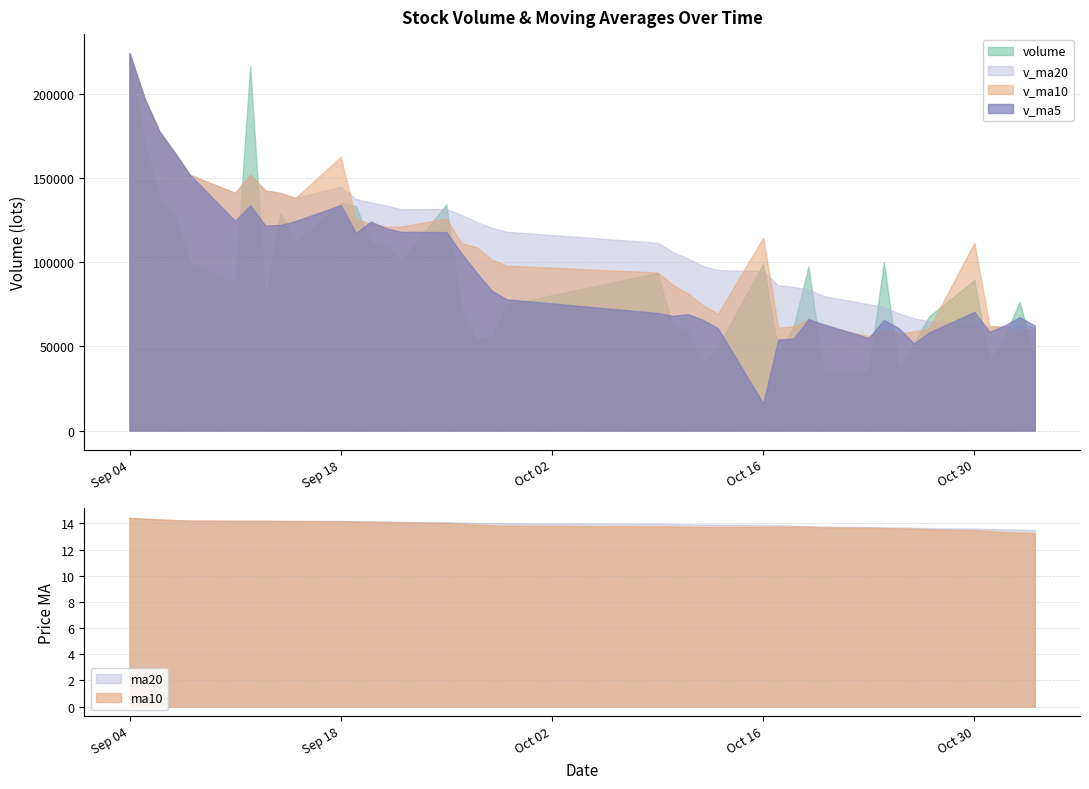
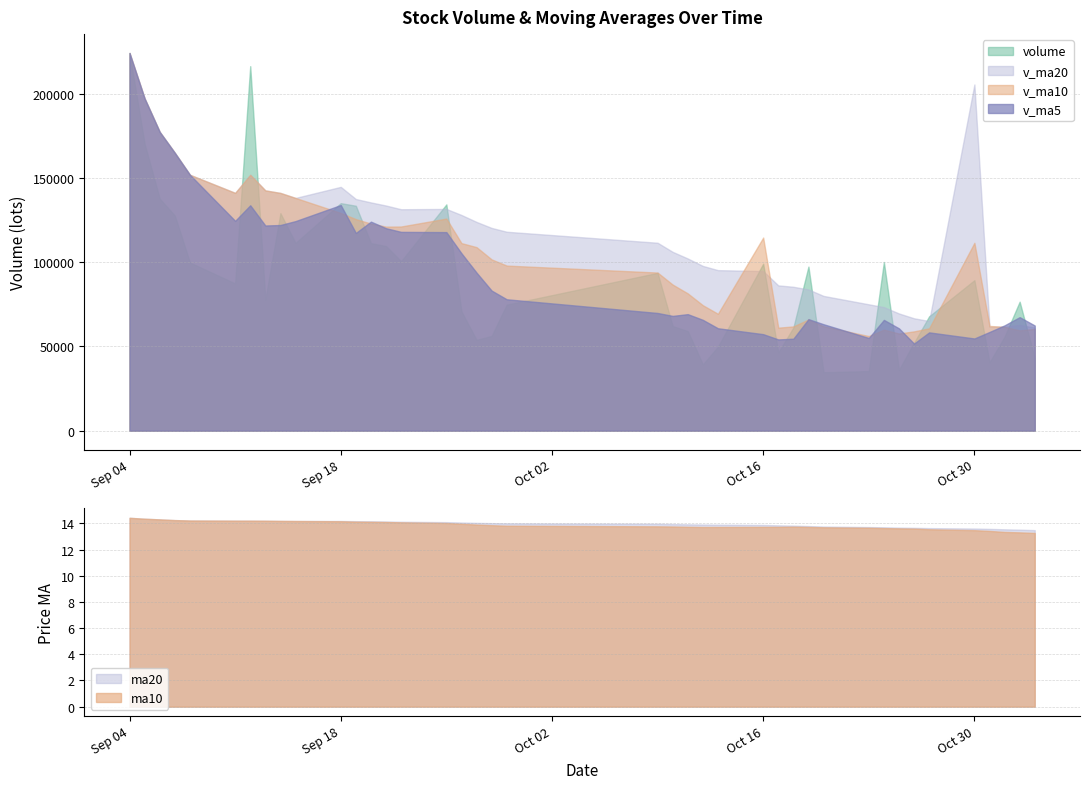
  {
    "Stock Volume & Moving Averages Over Time": {
      "volume": {
        "Oct 16": 99000,
        "Oct 30": 89000
      },
      "v_ma20": {
        "Sep 18": 145000,
        "Oct 16": 95000,
-       "Oct 30": 63000
+       "Oct 30": 205000
      },
      "v_ma10": {
-       "Sep 18": 163000,
+       "Sep 18": 129000,
        "Oct 16": 115000,
        "Oct 30": 112000
      },
      "v_ma5": {
-       "Oct 16": 16000,
-       "Oct 30": 71000
+       "Oct 16": 57000,
+       "Oct 30": 55000
      }
    }
  }
